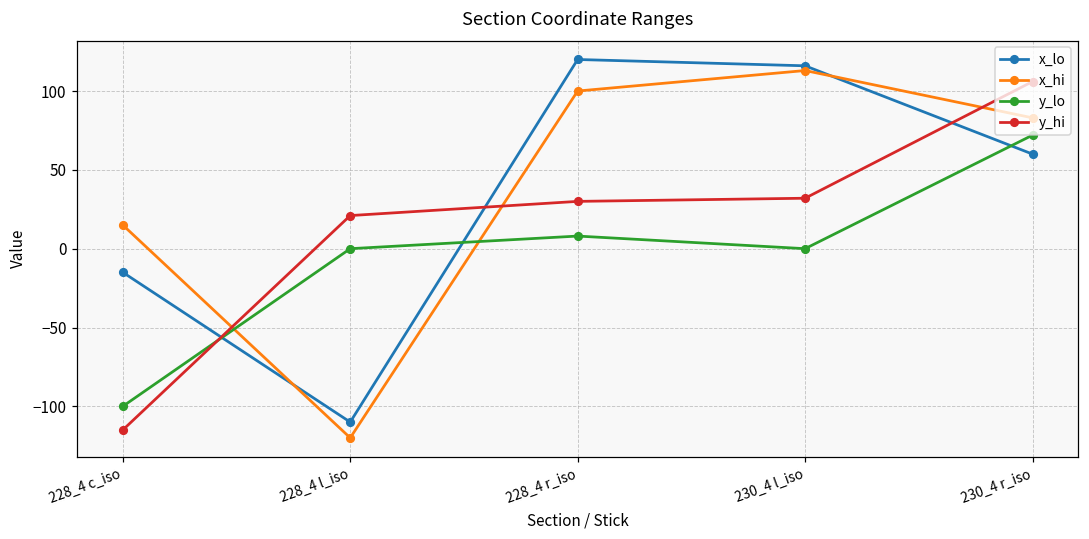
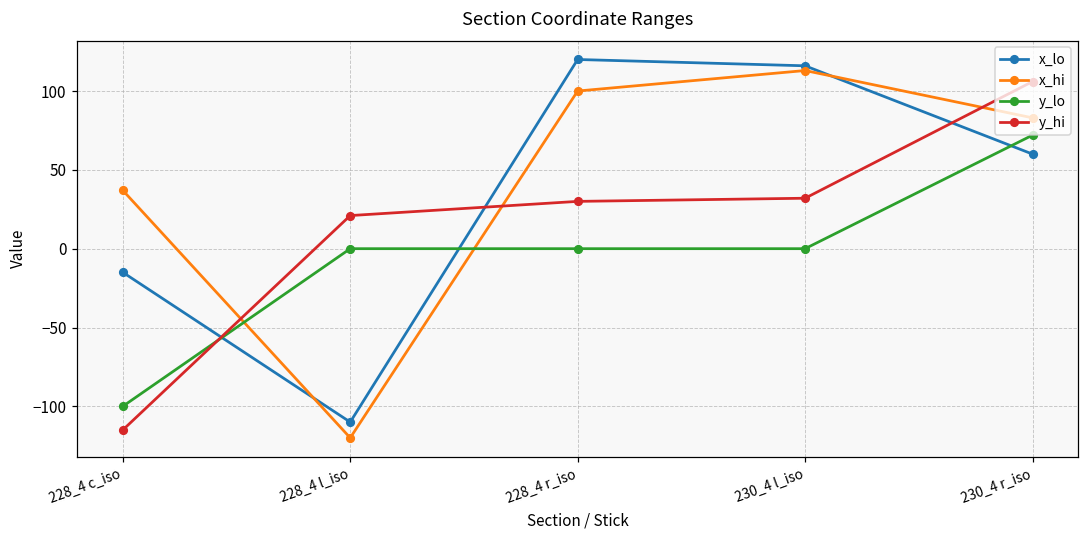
  {
    "x_lo": {
      "228_4 c_iso": -15,
      "228_4 l_iso": -110,
      "228_4 r_iso": 120,
      "230_4 l_iso": 116,
      "230_4 r_iso": 60
    },
    "x_hi": {
-     "228_4 c_iso": 15,
+     "228_4 c_iso": 37,
      "228_4 l_iso": -120,
      "228_4 r_iso": 100,
      "230_4 l_iso": 113
    },
    "y_lo": {
      "228_4 c_iso": -100,
      "228_4 l_iso": 0,
-     "228_4 r_iso": 8,
+     "228_4 r_iso": 0,
      "230_4 l_iso": 0
    },
    "y_hi": {
      "228_4 c_iso": -115,
      "228_4 l_iso": 21,
      "228_4 r_iso": 30,
      "230_4 l_iso": 32
    }
  }
